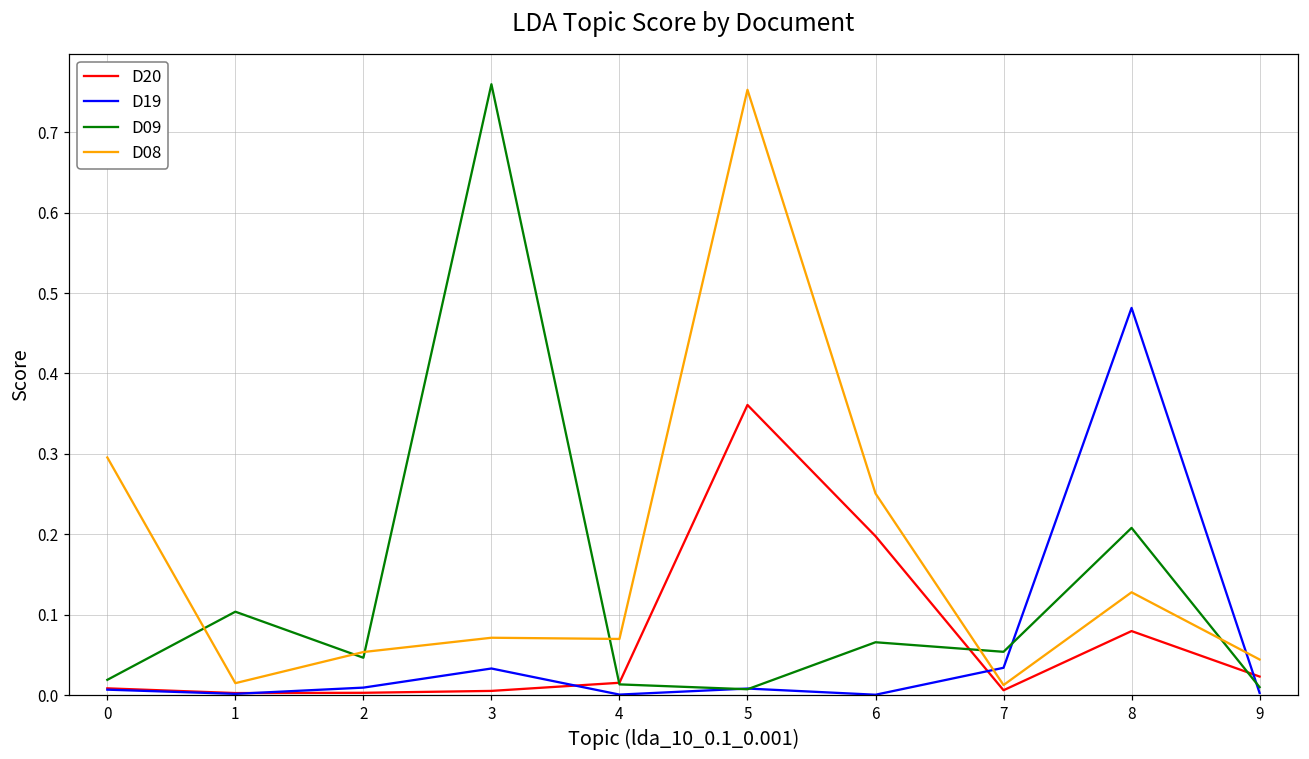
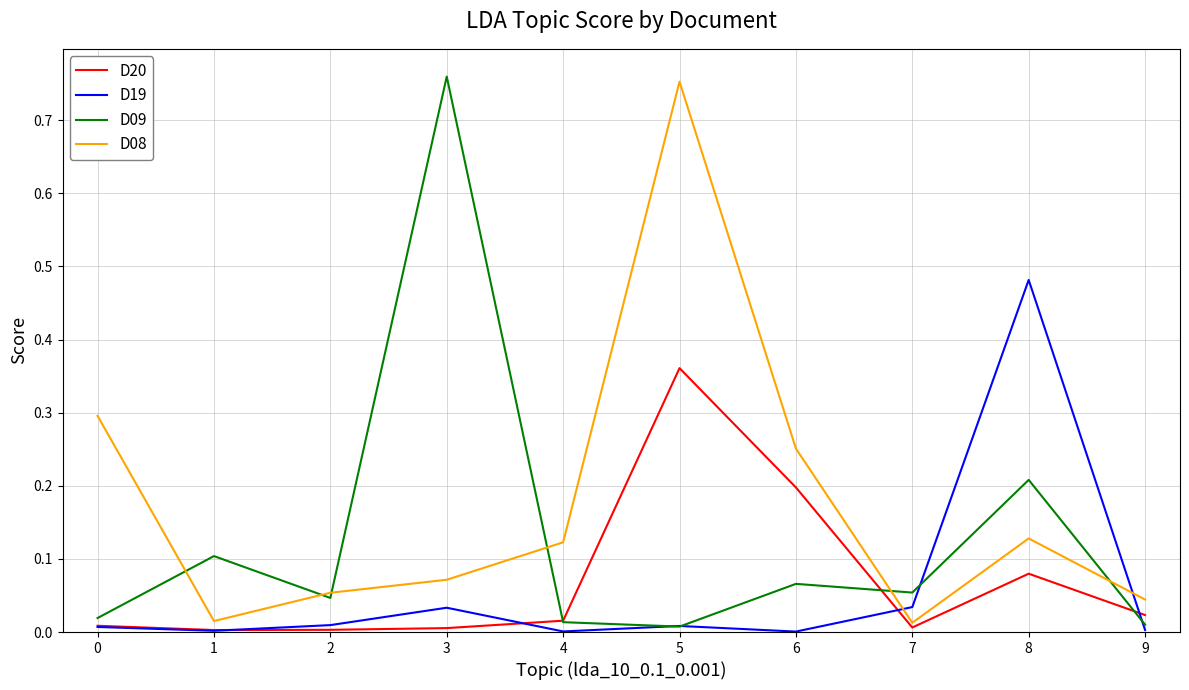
  {
    "D20": {
      "2": 0.00,
      "3": 0.01,
      "5": 0.36,
      "6": 0.20,
      "7": 0.01,
      "8": 0.08,
      "9": 0.02
    },
    "D19": {
      "2": 0.01,
      "3": 0.03,
      "4": 0.00,
      "6": 0.00,
      "7": 0.03,
      "8": 0.48,
      "9": 0.00
    },
    "D09": {
      "0": 0.02,
      "1": 0.10,
      "2": 0.05,
      "3": 0.76,
      "6": 0.07,
      "7": 0.05,
      "8": 0.21,
      "9": 0.01
    },
    "D08": {
      "0": 0.30,
      "1": 0.02,
      "2": 0.05,
      "3": 0.07,
-     "4": 0.07,
+     "4": 0.12,
      "5": 0.75,
      "6": 0.25,
      "7": 0.01,
      "8": 0.13,
      "9": 0.04
    }
  }
